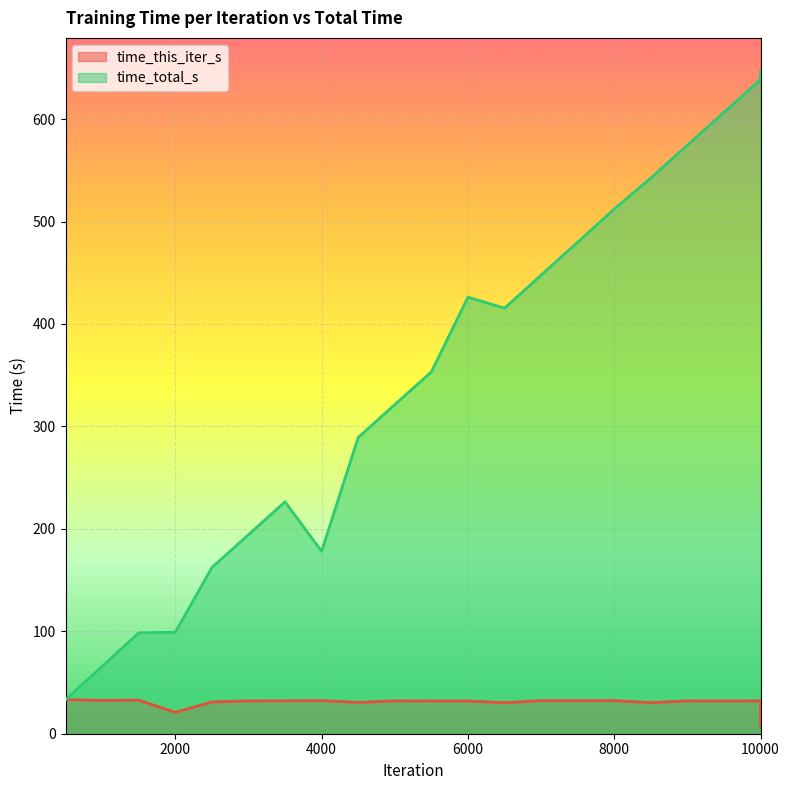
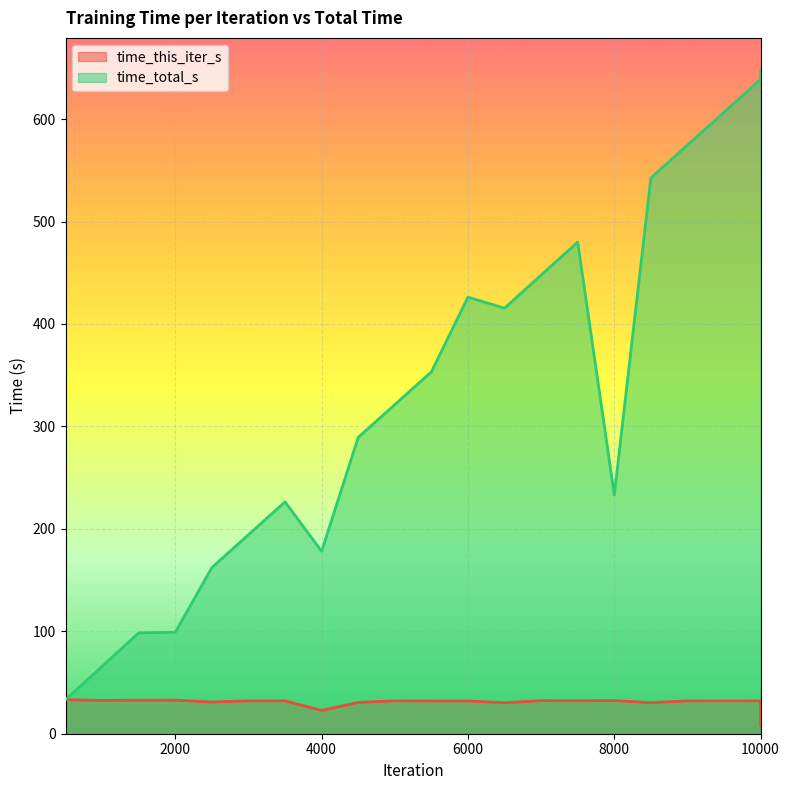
  {
    "time_this_iter_s": {
-     "2000": 21,
-     "4000": 32,
+     "2000": 33,
+     "4000": 23,
      "6000": 32,
      "8000": 32,
      "10000": 8
    },
    "time_total_s": {
      "2000": 99,
      "4000": 178,
      "6000": 426,
-     "8000": 512,
+     "8000": 233,
      "10000": 647
    }
  }
